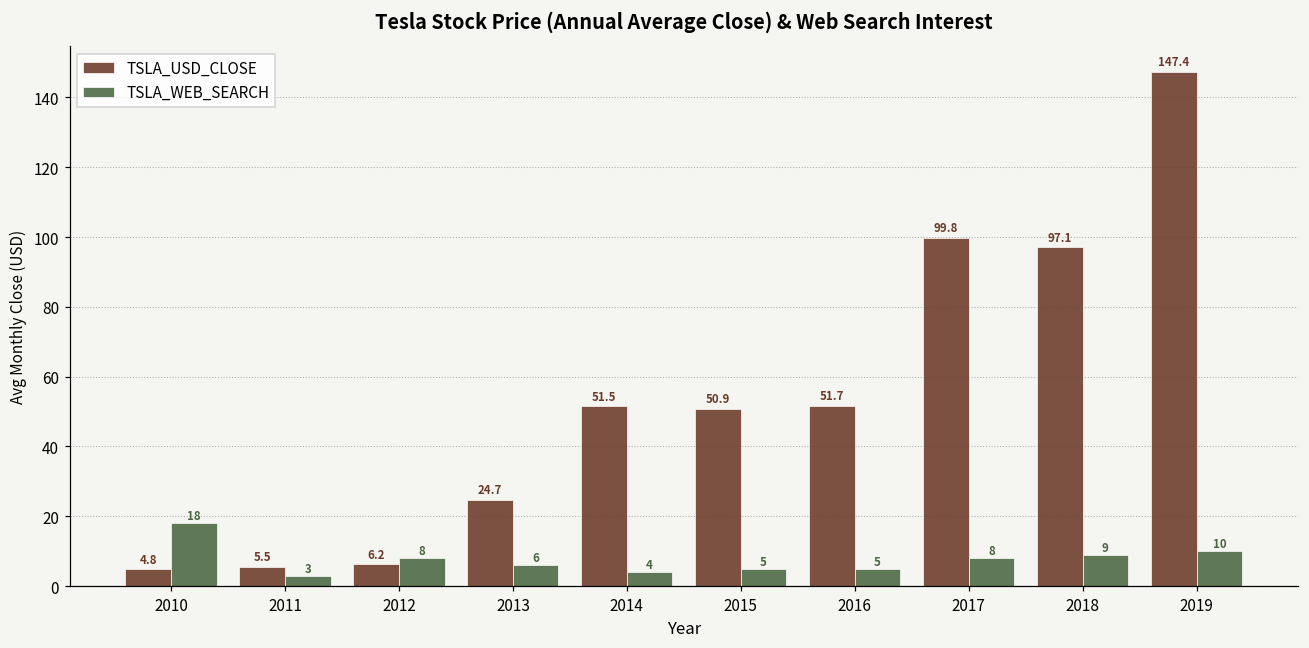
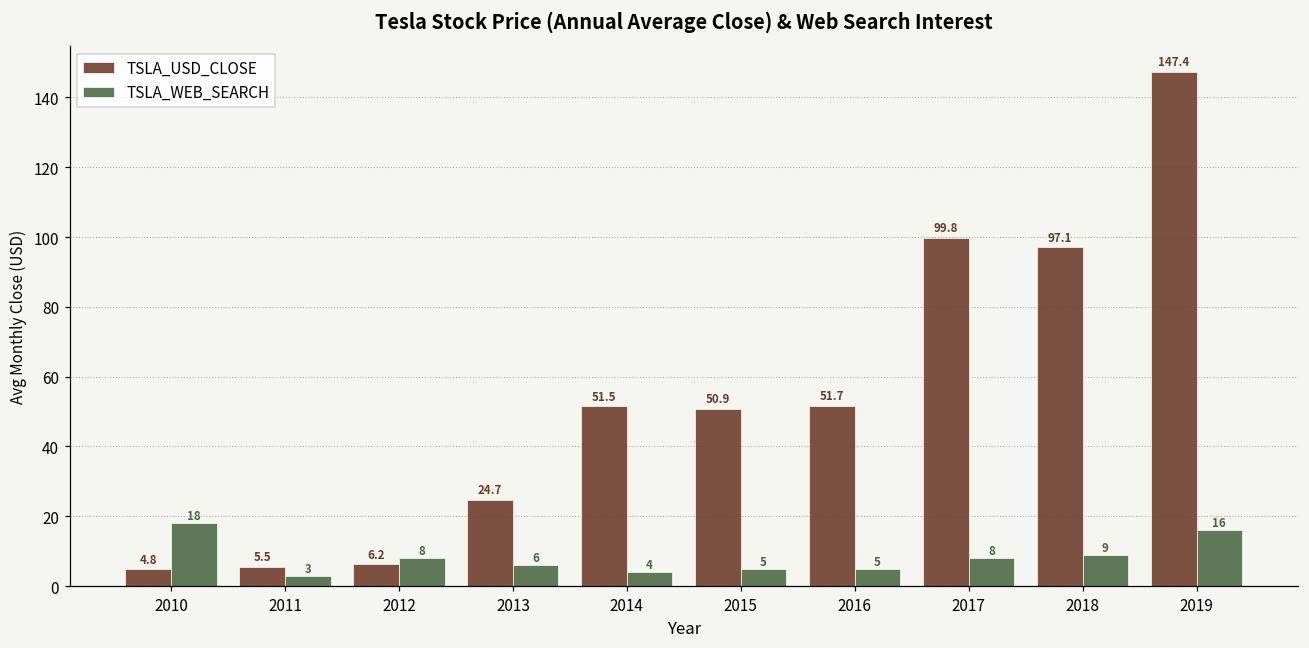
  {
    "TSLA_USD_CLOSE": {
      "2010": 4.8,
      "2011": 5.5,
      "2012": 6.2,
      "2013": 24.7,
      "2014": 51.5,
      "2015": 50.9,
      "2016": 51.7,
      "2017": 99.8,
      "2018": 97.1,
      "2019": 147.4
    },
    "TSLA_WEB_SEARCH": {
      "2010": 18,
      "2011": 3,
      "2012": 8,
      "2013": 6,
      "2014": 4,
      "2015": 5,
      "2016": 5,
      "2017": 8,
      "2018": 9,
-     "2019": 10
+     "2019": 16
    }
  }
